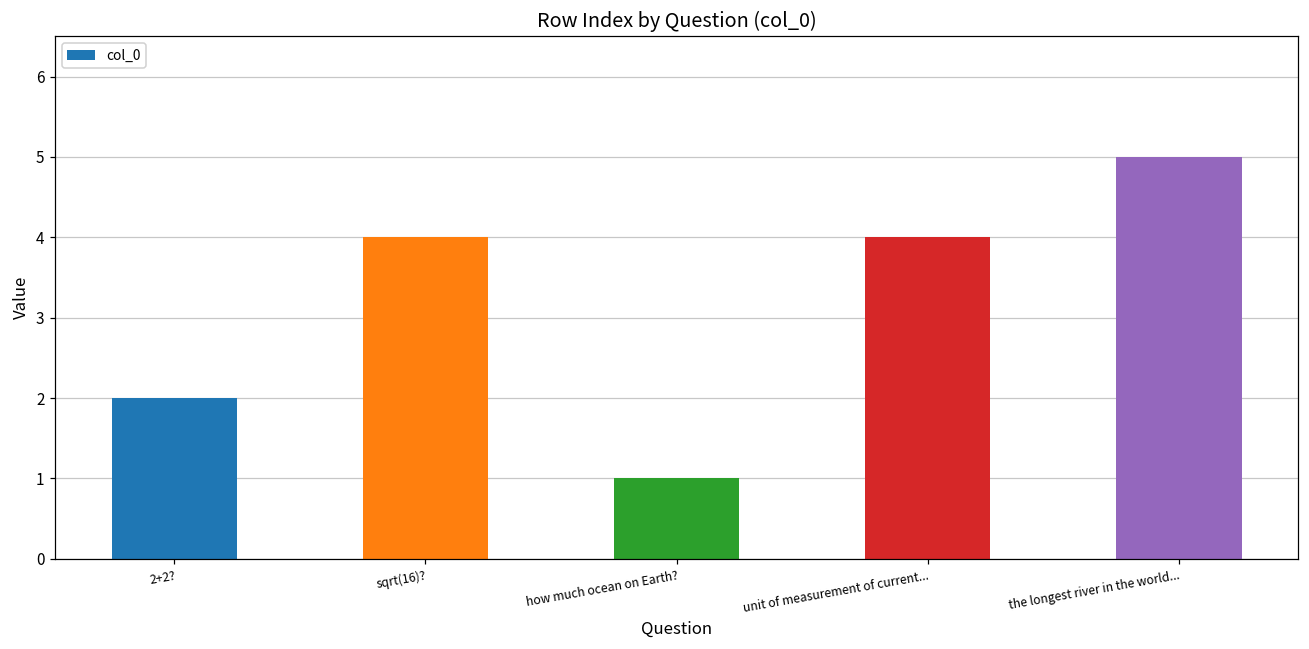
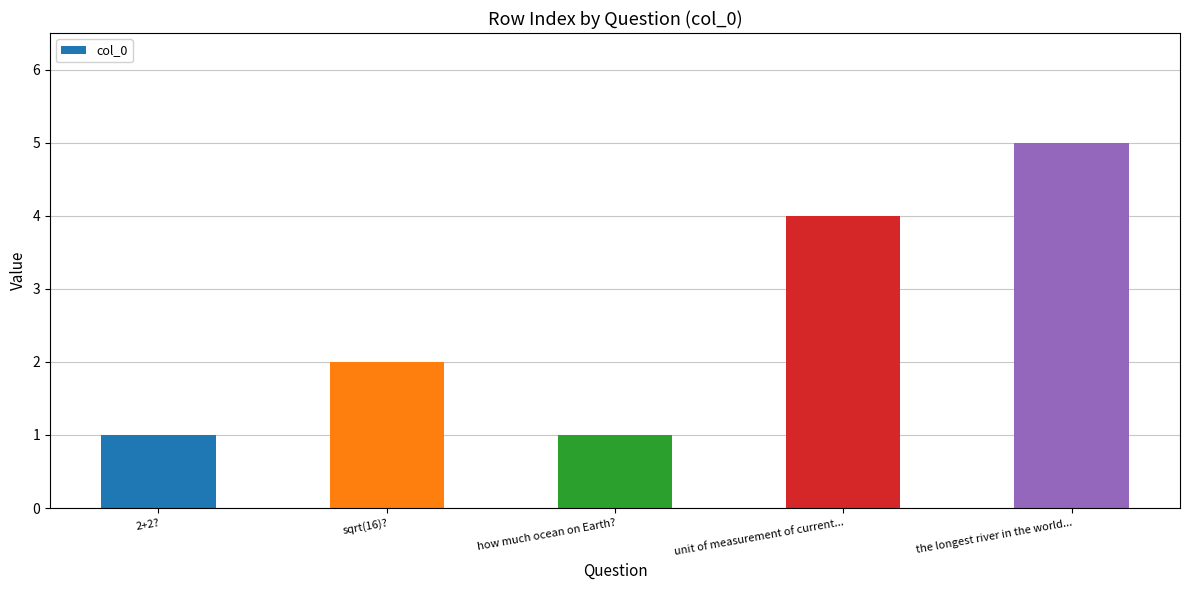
  {
-   "2+2?": 2,
-   "sqrt(16)?": 4,
+   "2+2?": 1,
+   "sqrt(16)?": 2,
    "how much ocean on Earth?": 1,
    "unit of measurement of current...": 4,
    "the longest river in the world...": 5
  }
